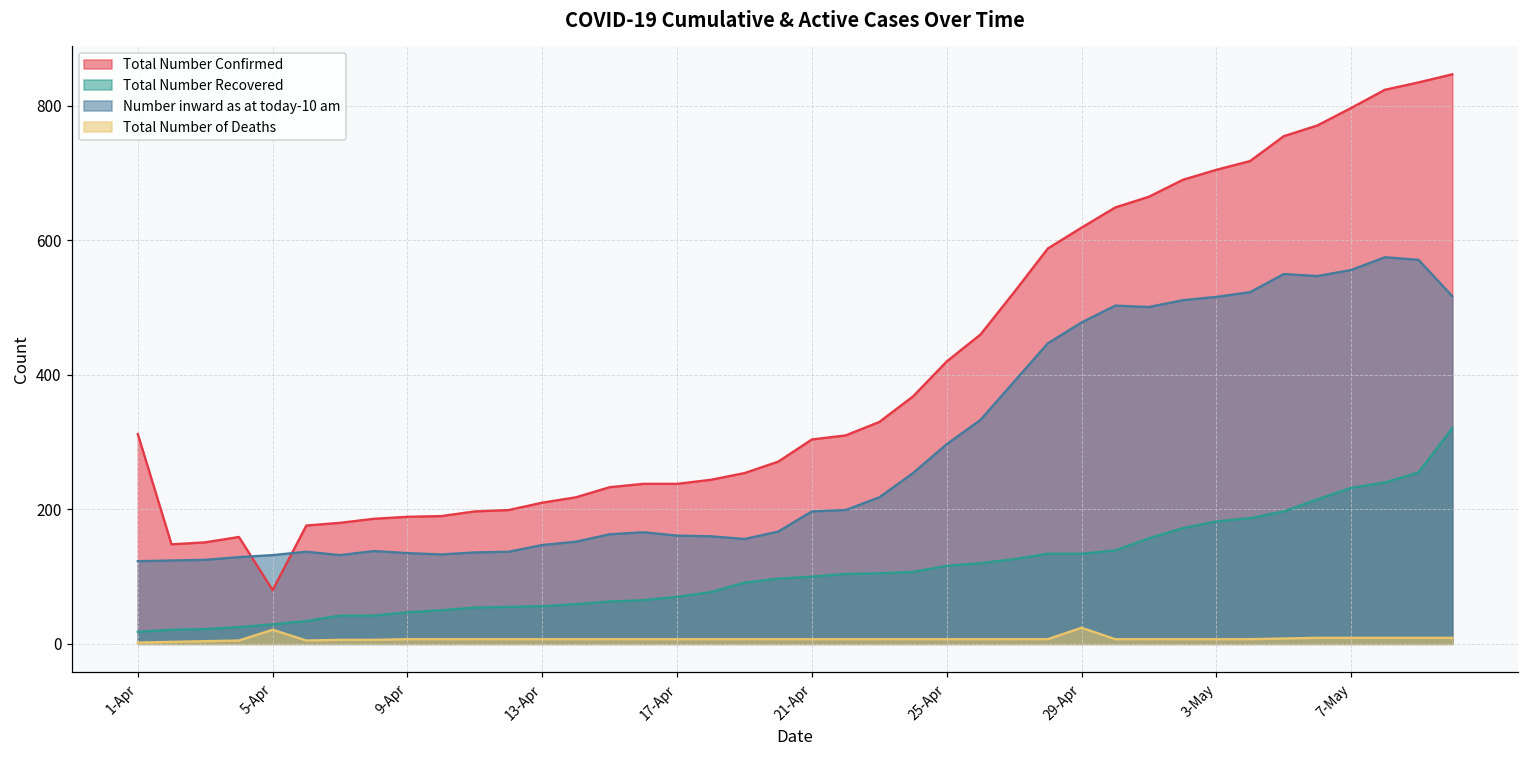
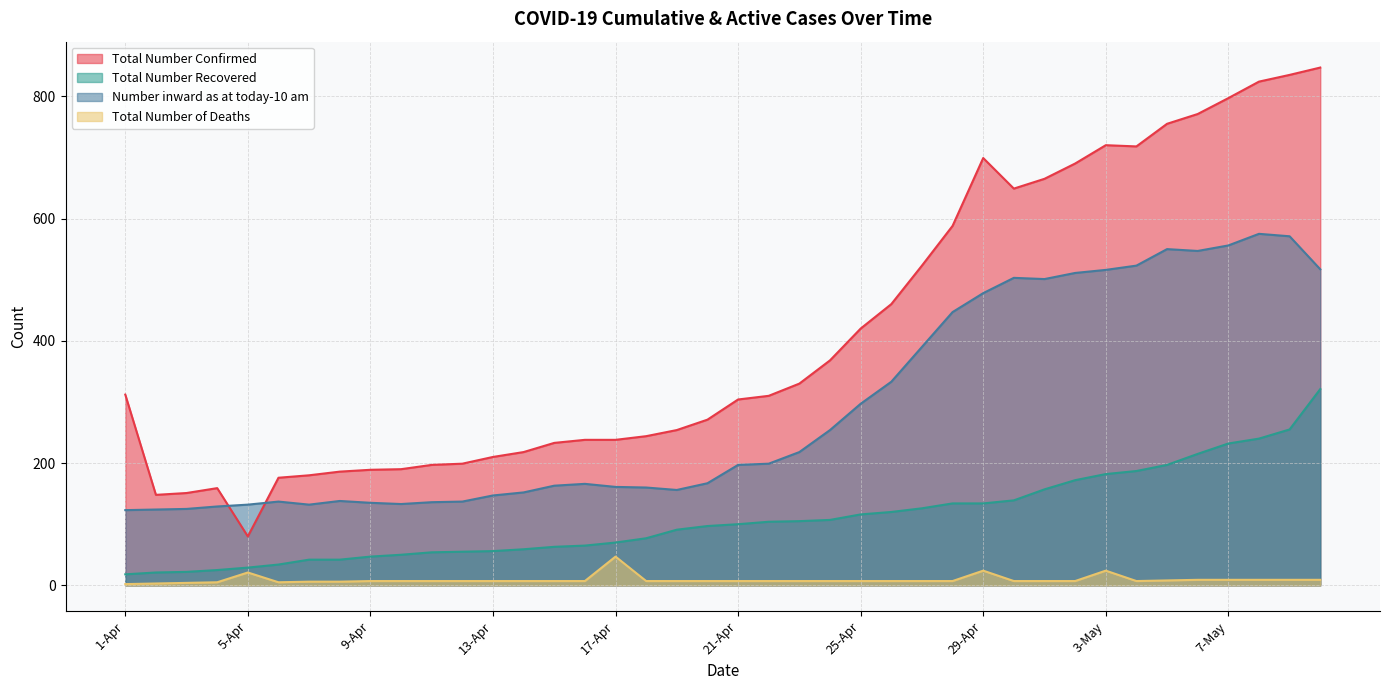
  {
    "Total Number Confirmed": {
      "1-Apr": 310,
      "5-Apr": 80,
      "9-Apr": 190,
      "13-Apr": 210,
      "17-Apr": 240,
      "21-Apr": 300,
      "25-Apr": 420,
-     "29-Apr": 620,
-     "3-May": 710,
+     "29-Apr": 700,
+     "3-May": 720,
      "7-May": 800
    },
    "Total Number of Deaths": {
      "1-Apr": 0,
      "5-Apr": 20,
      "9-Apr": 10,
      "13-Apr": 10,
-     "17-Apr": 10,
+     "17-Apr": 50,
      "21-Apr": 10,
      "25-Apr": 10,
      "29-Apr": 20,
-     "3-May": 10,
+     "3-May": 20,
      "7-May": 10
    }
  }
